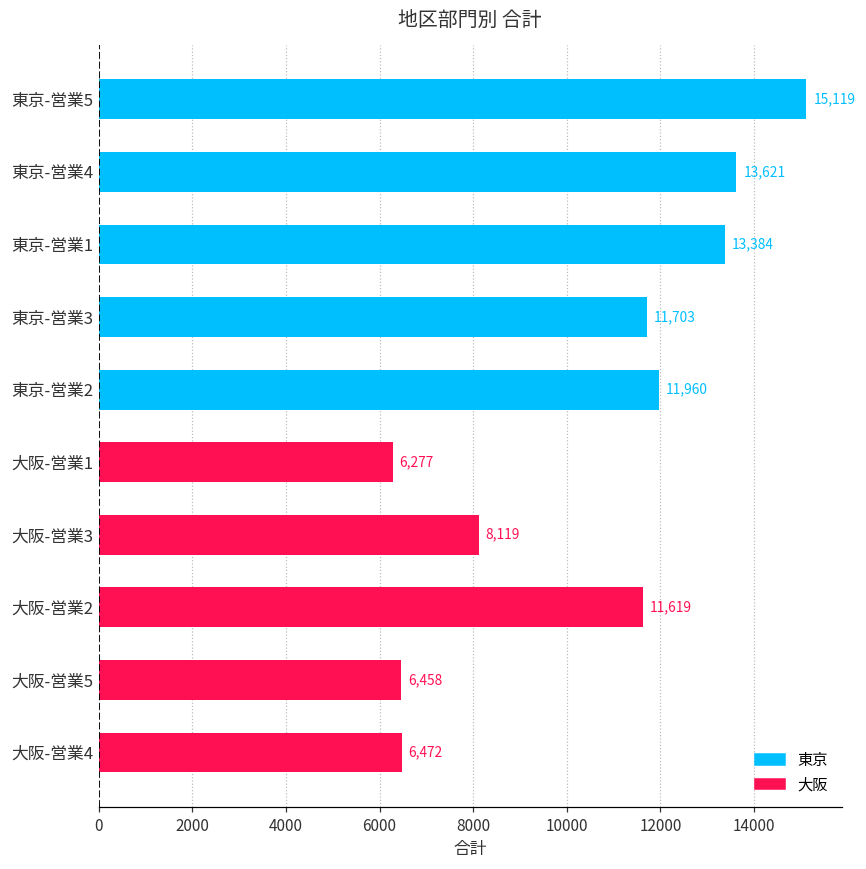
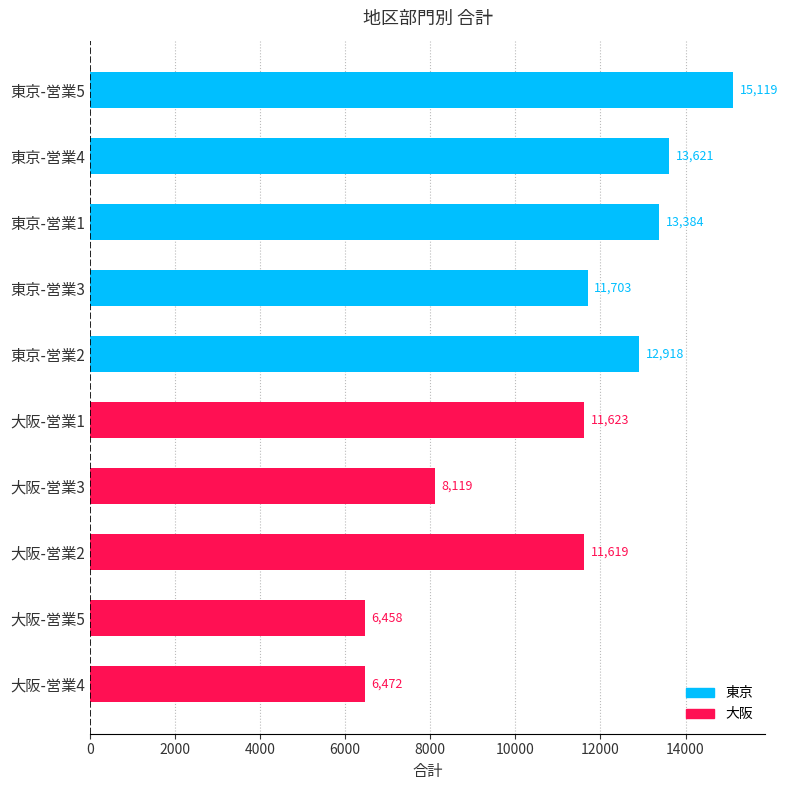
  {
    "東京-営業5": "15,119",
    "東京-営業4": "13,621",
    "東京-営業1": "13,384",
    "東京-営業3": "11,703",
-   "東京-営業2": "11,960",
-   "大阪-営業1": "6,277",
+   "東京-営業2": "12,918",
+   "大阪-営業1": "11,623",
    "大阪-営業3": "8,119",
    "大阪-営業2": "11,619",
    "大阪-営業5": "6,458",
    "大阪-営業4": "6,472"
  }
